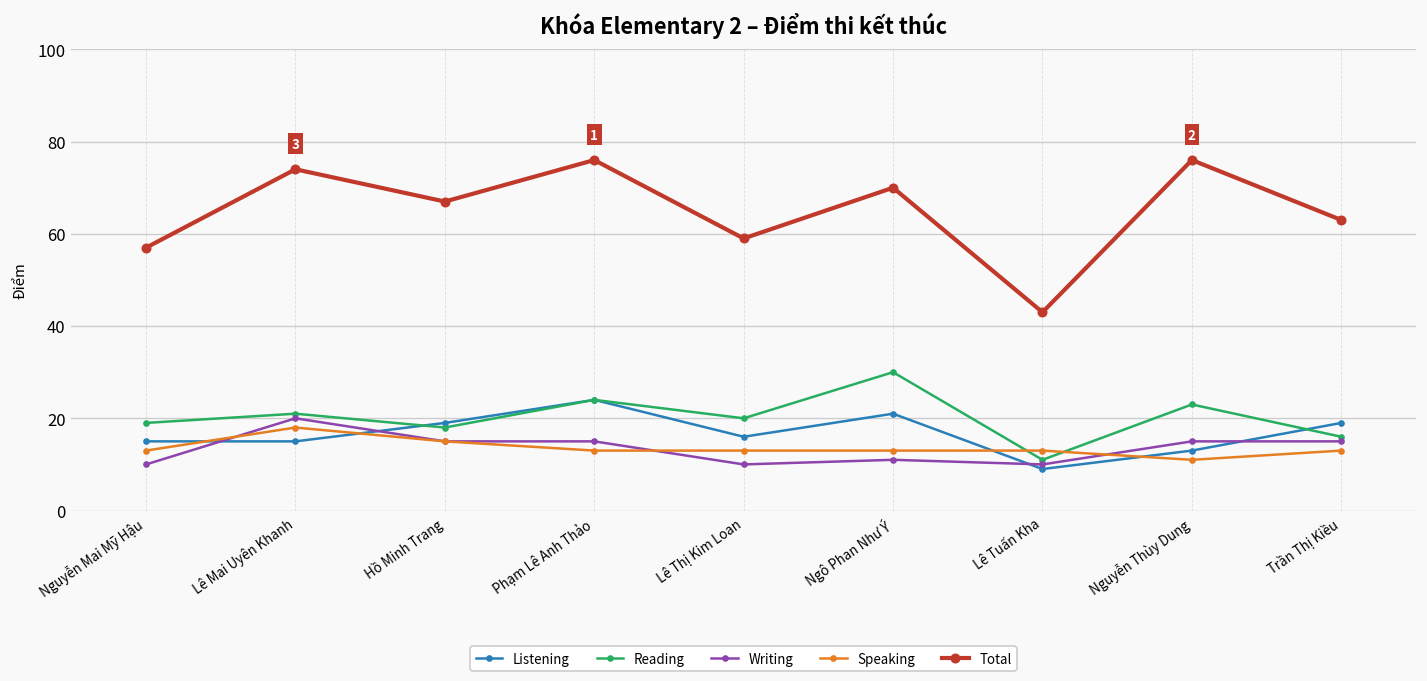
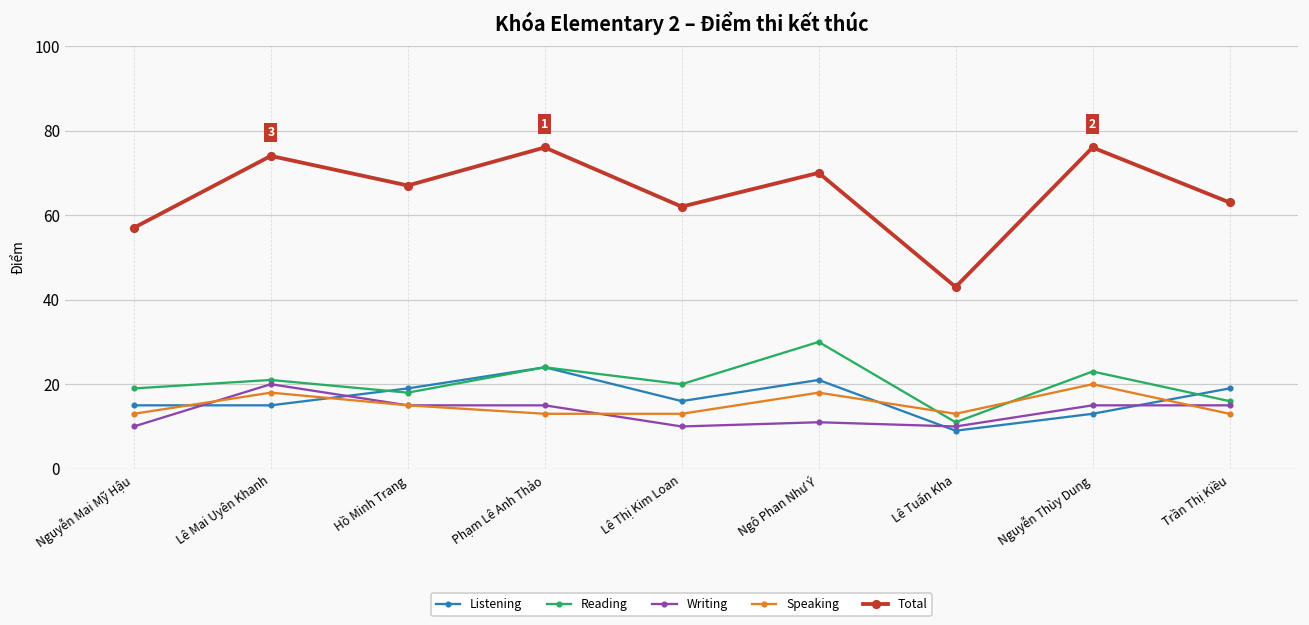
  {
    "Listening": {
      "Nguyễn Mai Mỹ Hậu": 15,
      "Lê Mai Uyên Khanh": 15,
      "Hồ Minh Trang": 19,
      "Lê Thị Kim Loan": 16,
      "Ngô Phan Như Ý": 21,
      "Lê Tuấn Kha": 9,
      "Nguyễn Thùy Dung": 13,
      "Trần Thị Kiều": 19
    },
    "Reading": {
      "Nguyễn Mai Mỹ Hậu": 19,
      "Lê Mai Uyên Khanh": 21,
      "Hồ Minh Trang": 18,
      "Lê Thị Kim Loan": 20,
      "Ngô Phan Như Ý": 30,
      "Lê Tuấn Kha": 11,
      "Nguyễn Thùy Dung": 23,
      "Trần Thị Kiều": 16
    },
    "Writing": {
      "Nguyễn Mai Mỹ Hậu": 10,
      "Lê Mai Uyên Khanh": 20,
      "Phạm Lê Anh Thảo": 15,
      "Lê Thị Kim Loan": 10,
      "Ngô Phan Như Ý": 11,
      "Lê Tuấn Kha": 10,
      "Nguyễn Thùy Dung": 15,
      "Trần Thị Kiều": 15
    },
    "Speaking": {
      "Nguyễn Mai Mỹ Hậu": 13,
      "Lê Mai Uyên Khanh": 18,
      "Phạm Lê Anh Thảo": 13,
      "Lê Thị Kim Loan": 13,
-     "Ngô Phan Như Ý": 13,
+     "Ngô Phan Như Ý": 18,
      "Lê Tuấn Kha": 13,
-     "Nguyễn Thùy Dung": 11,
+     "Nguyễn Thùy Dung": 20,
      "Trần Thị Kiều": 13
    },
    "Total": {
      "Nguyễn Mai Mỹ Hậu": 57,
      "Hồ Minh Trang": 67,
-     "Lê Thị Kim Loan": 59,
+     "Lê Thị Kim Loan": 62,
      "Ngô Phan Như Ý": 70,
      "Lê Tuấn Kha": 43,
      "Trần Thị Kiều": 63
    }
  }
